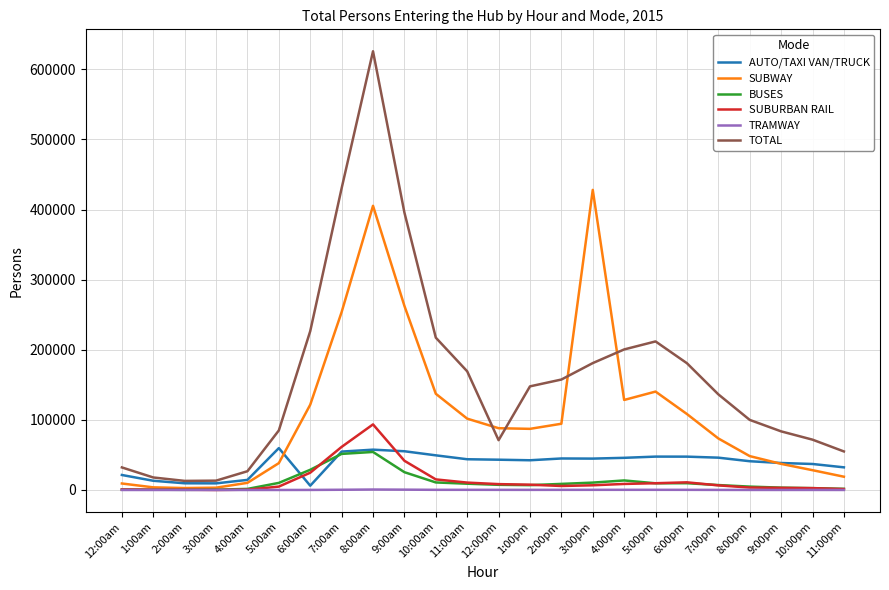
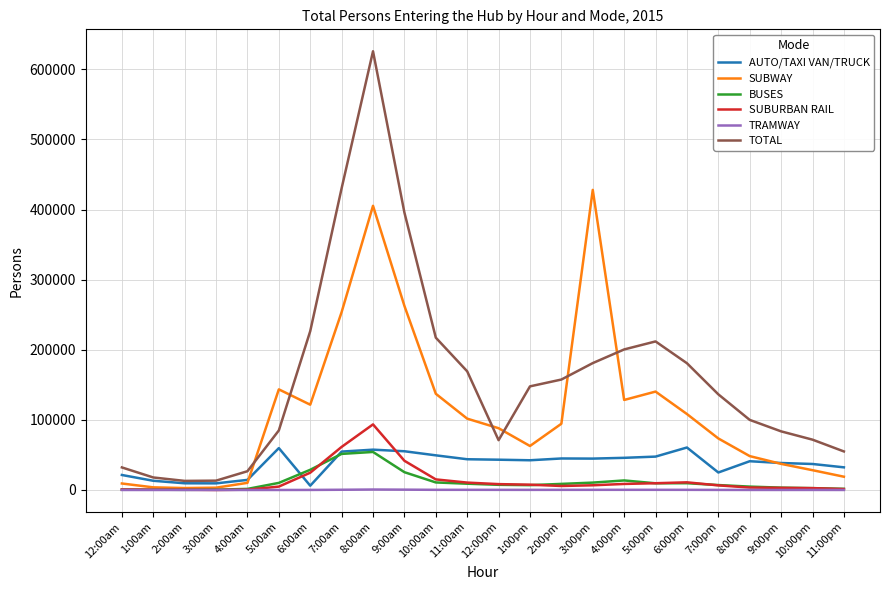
  {
    "AUTO/TAXI VAN/TRUCK": {
      "12:00am": 20000,
      "1:00am": 10000,
      "3:00am": 10000,
      "4:00am": 10000,
      "5:00am": 60000,
      "6:00am": 10000,
      "9:00am": 60000,
      "10:00am": 50000,
      "11:00am": 40000,
      "12:00pm": 40000,
      "1:00pm": 40000,
      "2:00pm": 40000,
      "3:00pm": 40000,
      "4:00pm": 50000,
      "5:00pm": 50000,
-     "6:00pm": 50000,
-     "7:00pm": 50000,
+     "6:00pm": 60000,
+     "7:00pm": 20000,
      "8:00pm": 40000,
      "10:00pm": 40000,
      "11:00pm": 30000
    },
    "SUBWAY": {
      "12:00am": 10000,
      "4:00am": 10000,
-     "5:00am": 40000,
+     "5:00am": 140000,
      "6:00am": 120000,
      "7:00am": 250000,
      "8:00am": 410000,
      "9:00am": 260000,
      "10:00am": 140000,
      "11:00am": 100000,
      "12:00pm": 90000,
-     "1:00pm": 90000,
+     "1:00pm": 60000,
      "2:00pm": 90000,
      "3:00pm": 430000,
      "4:00pm": 130000,
      "5:00pm": 140000,
      "6:00pm": 110000,
      "7:00pm": 70000,
      "8:00pm": 50000,
      "10:00pm": 30000,
      "11:00pm": 20000
    },
    "BUSES": {
      "5:00am": 10000,
      "6:00am": 30000,
      "9:00am": 30000,
      "10:00am": 10000,
      "3:00pm": 10000,
      "4:00pm": 10000
    },
    "SUBURBAN RAIL": {
      "5:00am": 0,
      "6:00am": 20000,
      "7:00am": 60000,
      "8:00am": 90000,
      "9:00am": 40000,
      "10:00am": 20000,
      "3:00pm": 10000,
      "4:00pm": 10000
    },
    "TRAMWAY": {
      "5:00am": 0,
      "6:00am": 0,
      "7:00am": 0,
      "8:00am": 0,
      "9:00am": 0,
      "10:00am": 0,
      "11:00am": 0,
      "12:00pm": 0,
      "1:00pm": 0,
      "2:00pm": 0,
      "3:00pm": 0,
      "4:00pm": 0,
      "5:00pm": 0,
      "6:00pm": 0,
      "7:00pm": 0
    },
    "TOTAL": {
      "12:00am": 30000,
      "1:00am": 20000,
      "3:00am": 10000,
      "4:00am": 30000,
      "5:00am": 80000,
      "6:00am": 230000,
      "7:00am": 430000,
      "8:00am": 630000,
      "9:00am": 400000,
      "10:00am": 220000,
      "11:00am": 170000,
      "12:00pm": 70000,
      "1:00pm": 150000,
      "2:00pm": 160000,
      "3:00pm": 180000,
      "4:00pm": 200000,
      "5:00pm": 210000,
      "6:00pm": 180000,
      "7:00pm": 140000,
      "8:00pm": 100000,
      "9:00pm": 80000,
      "10:00pm": 70000,
      "11:00pm": 50000
    }
  }
